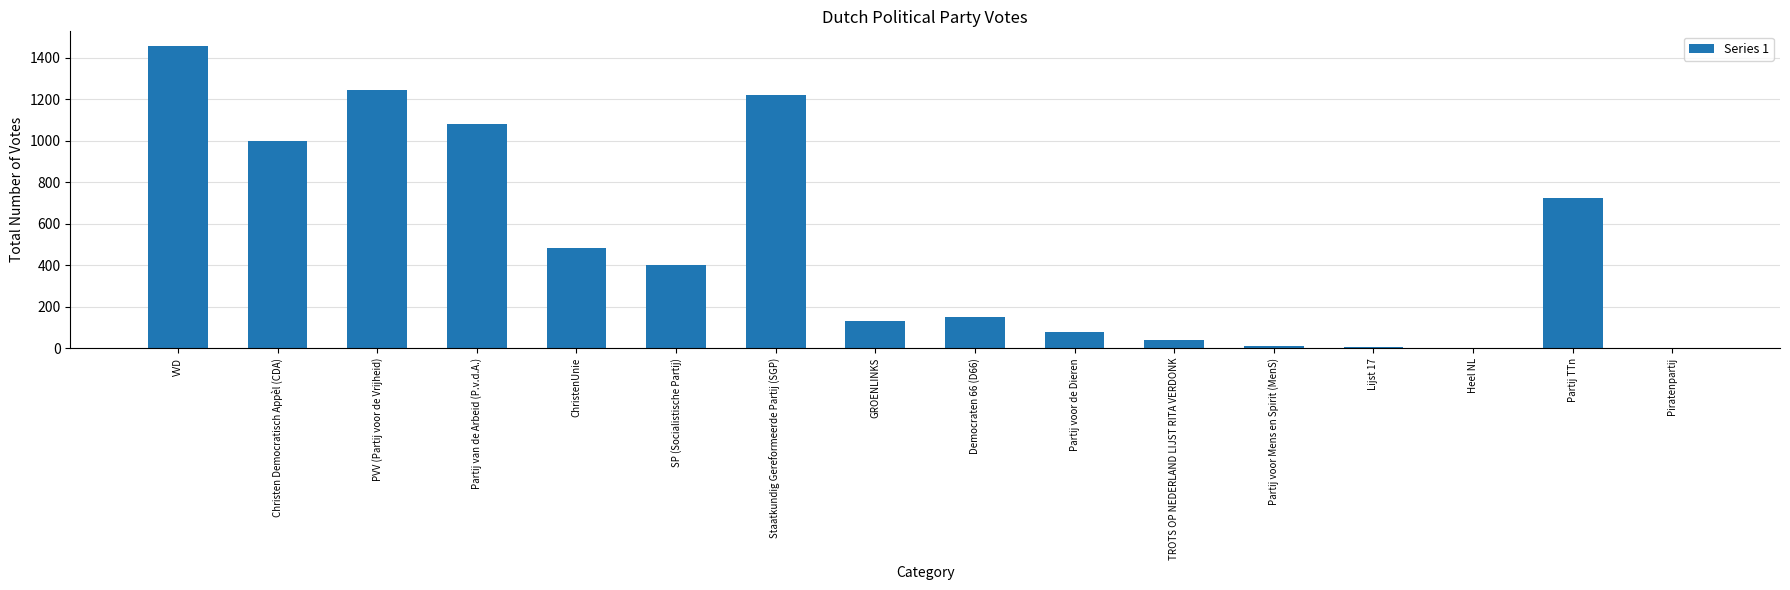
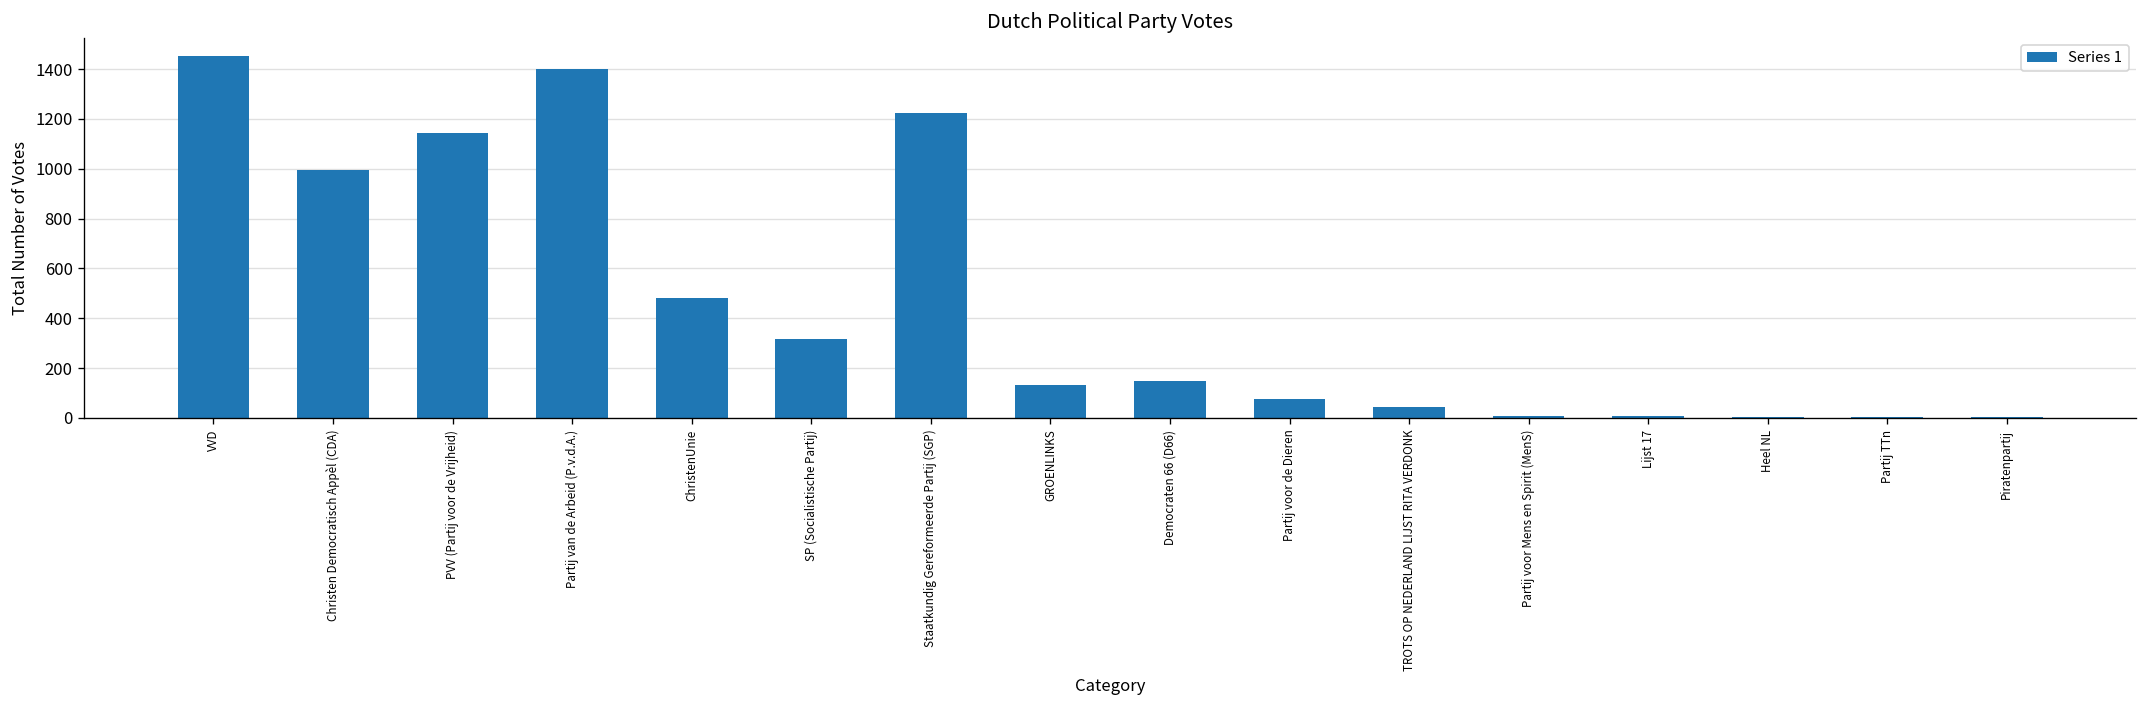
  {
    "VVD": 1450,
    "Christen Democratisch Appèl (CDA)": 1000,
-   "PVV (Partij voor de Vrijheid)": 1240,
-   "Partij van de Arbeid (P.v.d.A.)": 1080,
+   "PVV (Partij voor de Vrijheid)": 1140,
+   "Partij van de Arbeid (P.v.d.A.)": 1400,
    "ChristenUnie": 480,
-   "SP (Socialistische Partij)": 400,
+   "SP (Socialistische Partij)": 320,
    "Staatkundig Gereformeerde Partij (SGP)": 1220,
    "GROENLINKS": 130,
    "Democraten 66 (D66)": 150,
    "Partij voor de Dieren": 80,
    "TROTS OP NEDERLAND LIJST RITA VERDONK": 40,
-   "Partij TTn": 720
+   "Partij TTn": 0
  }
